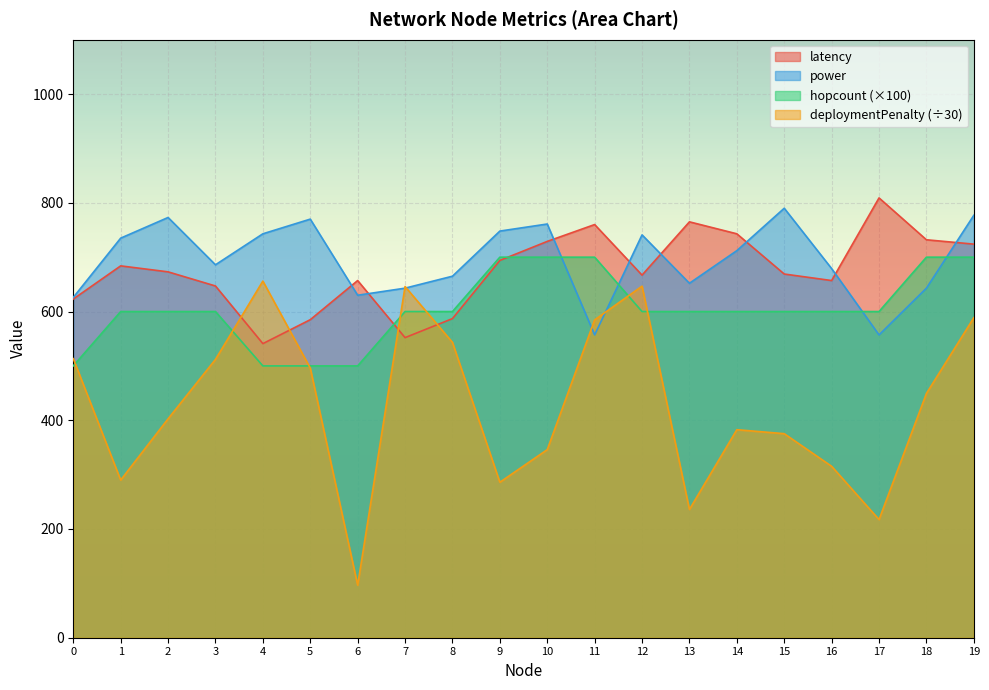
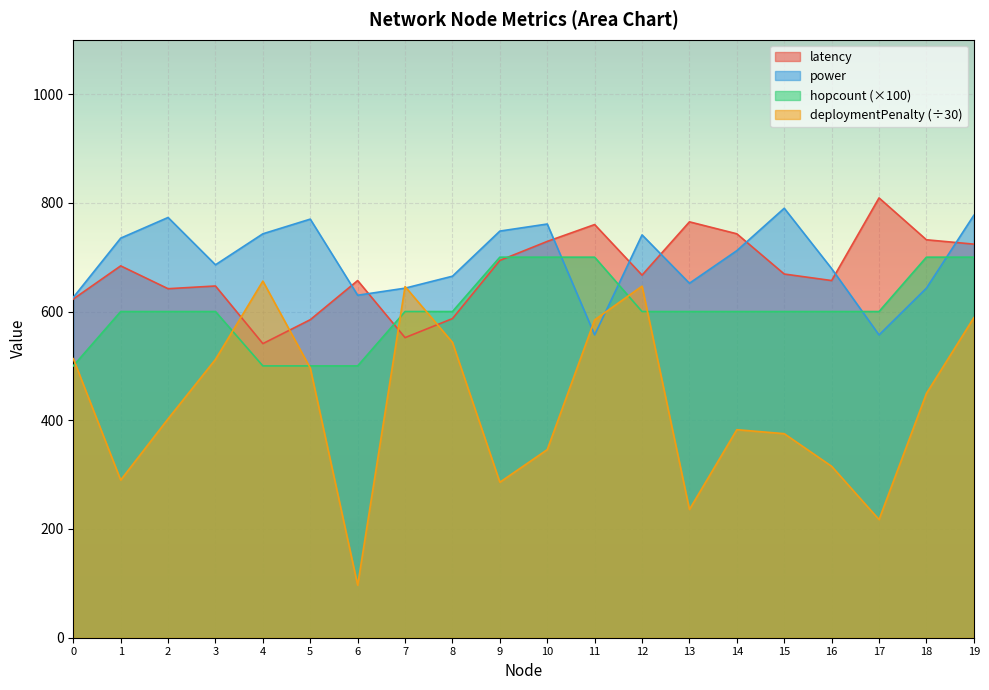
  {
    "latency": {
      "1": 680,
-     "2": 670,
+     "2": 640,
      "3": 650,
      "4": 540,
      "5": 590,
      "6": 660,
      "7": 550,
      "8": 590,
      "9": 690,
      "10": 730,
      "11": 760,
      "12": 670,
      "13": 770,
      "14": 740,
      "15": 670,
      "16": 660,
      "17": 810,
      "18": 730,
      "19": 720
    },
    "power": {
      "1": 740,
      "2": 770,
      "3": 690,
      "4": 740,
      "5": 770,
      "6": 630,
      "8": 670,
      "9": 750,
      "10": 760,
      "11": 560,
      "12": 740,
      "13": 650,
      "14": 710,
      "15": 790,
      "16": 680,
      "17": 560,
      "18": 640,
      "19": 780
    },
    "hopcount (×100)": {
      "0": 500,
      "1": 600,
      "2": 600,
      "3": 600,
      "4": 500,
      "6": 500,
      "7": 600,
      "8": 600,
      "9": 700,
      "10": 700,
      "11": 700,
      "12": 600,
      "13": 600,
      "14": 600,
      "15": 600,
      "16": 600,
      "17": 600,
      "18": 700,
      "19": 700
    },
    "deploymentPenalty (÷30)": {
      "0": 510,
      "1": 290,
      "2": 400,
      "3": 510,
      "4": 660,
      "6": 100,
      "8": 540,
      "9": 290,
      "10": 350,
      "11": 580,
      "12": 650,
      "13": 240,
      "14": 380,
      "15": 380,
      "16": 320,
      "17": 220,
      "18": 450,
      "19": 590
    }
  }
